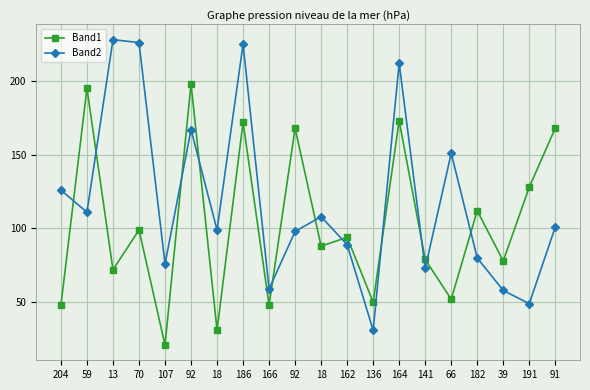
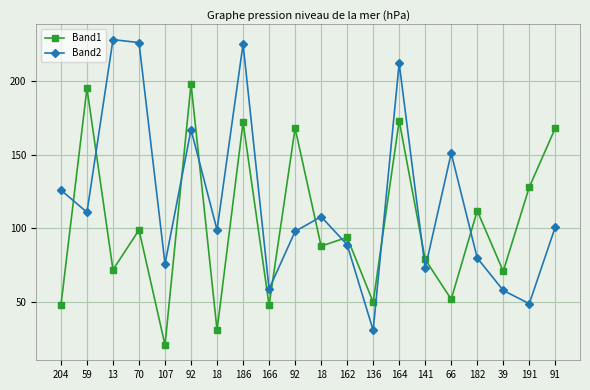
  {
    "Band1": {
      "204": 48,
      "59": 195,
      "13": 72,
      "70": 99,
      "107": 21,
      "186": 172,
      "166": 48,
      "162": 94,
      "136": 50,
      "164": 173,
      "141": 79,
      "66": 52,
      "182": 112,
-     "39": 78,
+     "39": 71,
      "191": 128,
      "91": 168
    },
    "Band2": {
      "204": 126,
      "59": 111,
      "13": 228,
      "70": 226,
      "107": 76,
      "186": 225,
      "166": 59,
      "162": 89,
      "136": 31,
      "164": 212,
      "141": 73,
      "66": 151,
      "182": 80,
      "39": 58,
      "191": 49,
      "91": 101
    }
  }
